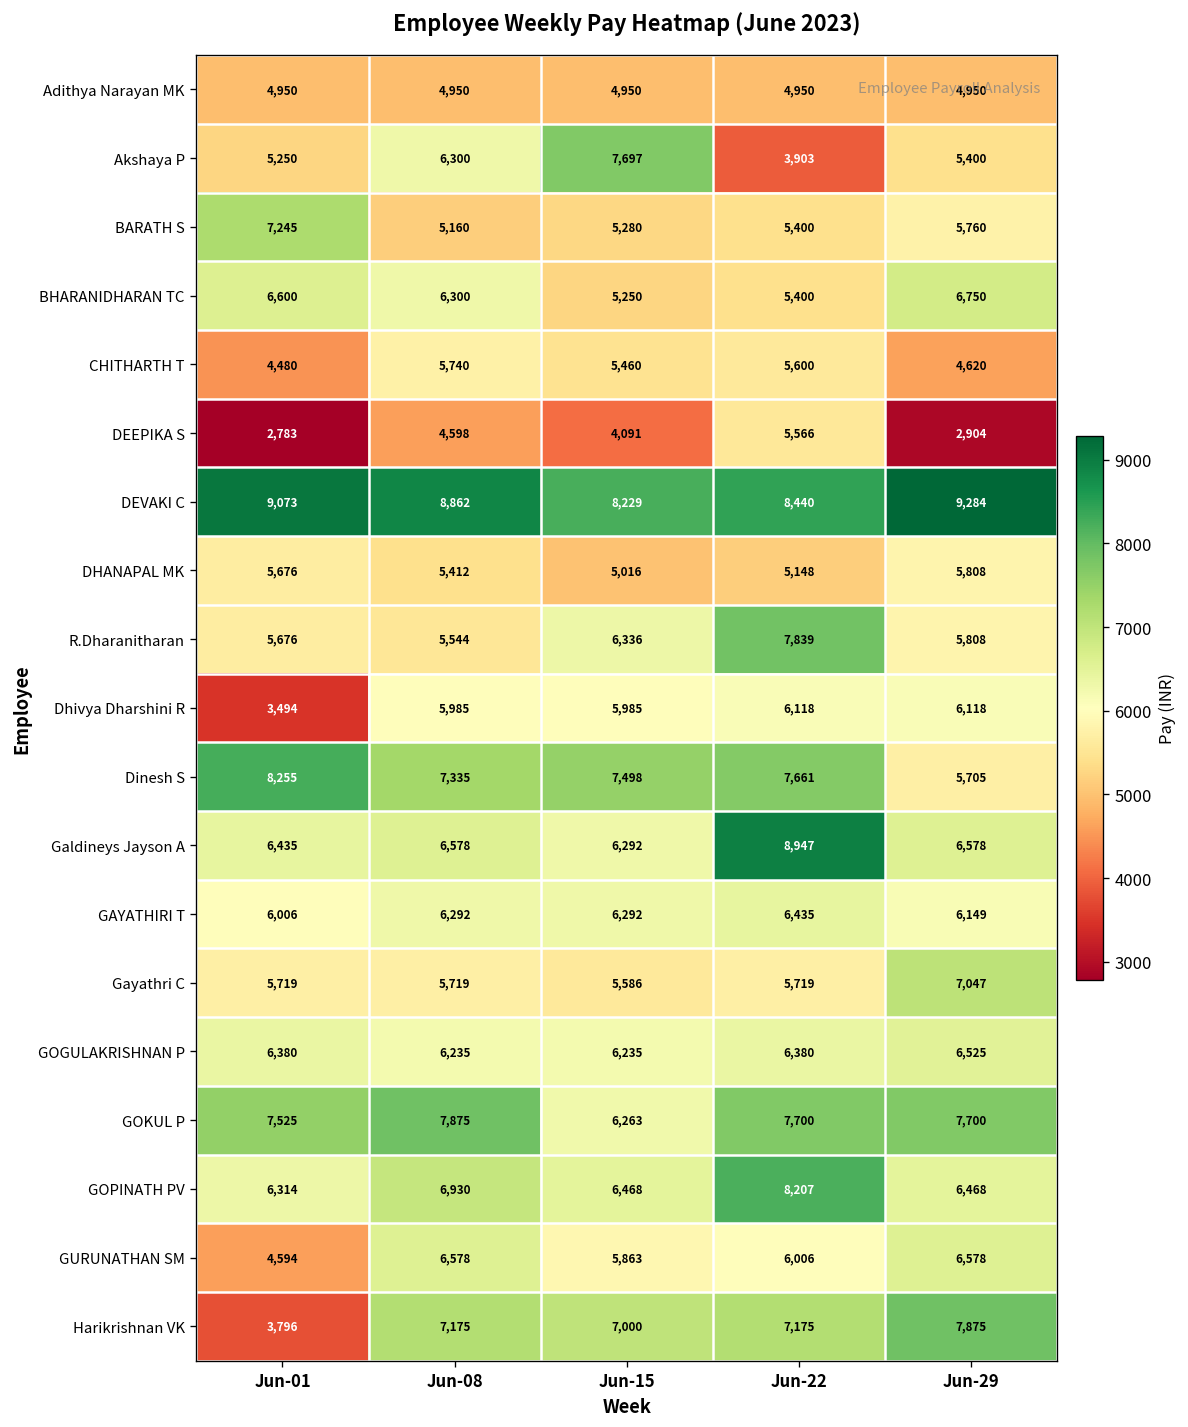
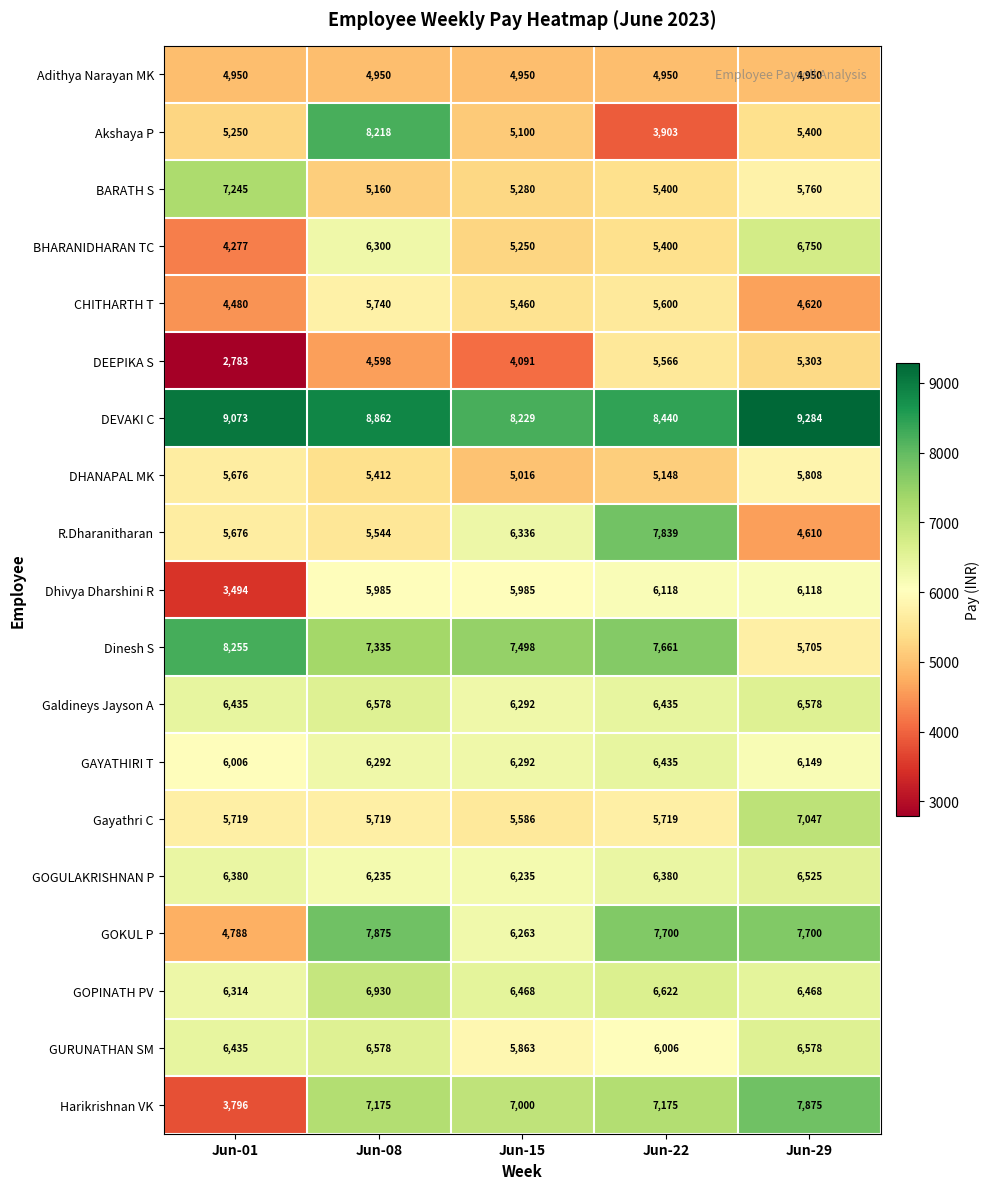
  {
    "Adithya Narayan MK": {
      "Jun-01": "4,950",
      "Jun-08": "4,950",
      "Jun-15": "4,950",
      "Jun-22": "4,950"
    },
    "Akshaya P": {
      "Jun-01": "5,250",
-     "Jun-08": "6,300",
-     "Jun-15": "7,697",
+     "Jun-08": "8,218",
+     "Jun-15": "5,100",
      "Jun-22": "3,903",
      "Jun-29": "5,400"
    },
    "BARATH S": {
      "Jun-01": "7,245",
      "Jun-08": "5,160",
      "Jun-15": "5,280",
      "Jun-22": "5,400",
      "Jun-29": "5,760"
    },
    "BHARANIDHARAN TC": {
-     "Jun-01": "6,600",
+     "Jun-01": "4,277",
      "Jun-08": "6,300",
      "Jun-15": "5,250",
      "Jun-22": "5,400",
      "Jun-29": "6,750"
    },
    "CHITHARTH T": {
      "Jun-01": "4,480",
      "Jun-08": "5,740",
      "Jun-15": "5,460",
      "Jun-22": "5,600",
      "Jun-29": "4,620"
    },
    "DEEPIKA S": {
      "Jun-01": "2,783",
      "Jun-08": "4,598",
      "Jun-15": "4,091",
      "Jun-22": "5,566",
-     "Jun-29": "2,904"
+     "Jun-29": "5,303"
    },
    "DEVAKI C": {
      "Jun-01": "9,073",
      "Jun-08": "8,862",
      "Jun-15": "8,229",
      "Jun-22": "8,440",
      "Jun-29": "9,284"
    },
    "DHANAPAL MK": {
      "Jun-01": "5,676",
      "Jun-08": "5,412",
      "Jun-15": "5,016",
      "Jun-22": "5,148",
      "Jun-29": "5,808"
    },
    "R.Dharanitharan": {
      "Jun-01": "5,676",
      "Jun-08": "5,544",
      "Jun-15": "6,336",
      "Jun-22": "7,839",
-     "Jun-29": "5,808"
+     "Jun-29": "4,610"
    },
    "Dhivya Dharshini R": {
      "Jun-01": "3,494",
      "Jun-08": "5,985",
      "Jun-15": "5,985",
      "Jun-22": "6,118",
      "Jun-29": "6,118"
    },
    "Dinesh S": {
      "Jun-01": "8,255",
      "Jun-08": "7,335",
      "Jun-15": "7,498",
      "Jun-22": "7,661",
      "Jun-29": "5,705"
    },
    "Galdineys Jayson A": {
      "Jun-01": "6,435",
      "Jun-08": "6,578",
      "Jun-15": "6,292",
-     "Jun-22": "8,947",
+     "Jun-22": "6,435",
      "Jun-29": "6,578"
    },
    "GAYATHIRI T": {
      "Jun-01": "6,006",
      "Jun-08": "6,292",
      "Jun-15": "6,292",
      "Jun-22": "6,435",
      "Jun-29": "6,149"
    },
    "Gayathri C": {
      "Jun-01": "5,719",
      "Jun-08": "5,719",
      "Jun-15": "5,586",
      "Jun-22": "5,719",
      "Jun-29": "7,047"
    },
    "GOGULAKRISHNAN P": {
      "Jun-01": "6,380",
      "Jun-08": "6,235",
      "Jun-15": "6,235",
      "Jun-22": "6,380",
      "Jun-29": "6,525"
    },
    "GOKUL P": {
-     "Jun-01": "7,525",
+     "Jun-01": "4,788",
      "Jun-08": "7,875",
      "Jun-15": "6,263",
      "Jun-22": "7,700",
      "Jun-29": "7,700"
    },
    "GOPINATH PV": {
      "Jun-01": "6,314",
      "Jun-08": "6,930",
      "Jun-15": "6,468",
-     "Jun-22": "8,207",
+     "Jun-22": "6,622",
      "Jun-29": "6,468"
    },
    "GURUNATHAN SM": {
-     "Jun-01": "4,594",
+     "Jun-01": "6,435",
      "Jun-08": "6,578",
      "Jun-15": "5,863",
      "Jun-22": "6,006",
      "Jun-29": "6,578"
    },
    "Harikrishnan VK": {
      "Jun-01": "3,796",
      "Jun-08": "7,175",
      "Jun-15": "7,000",
      "Jun-22": "7,175",
      "Jun-29": "7,875"
    }
  }
